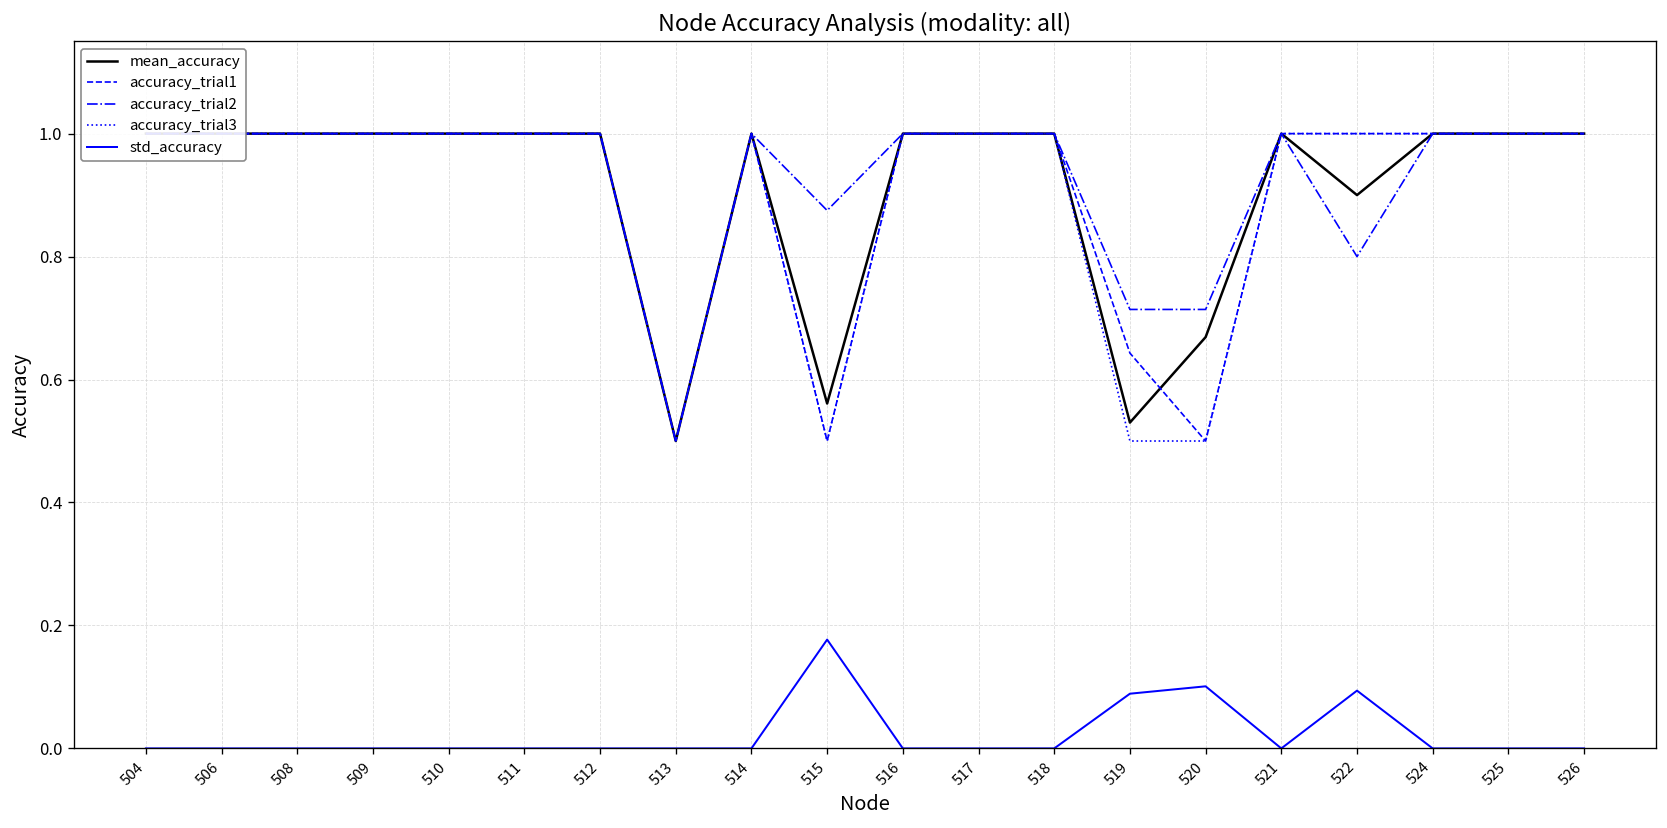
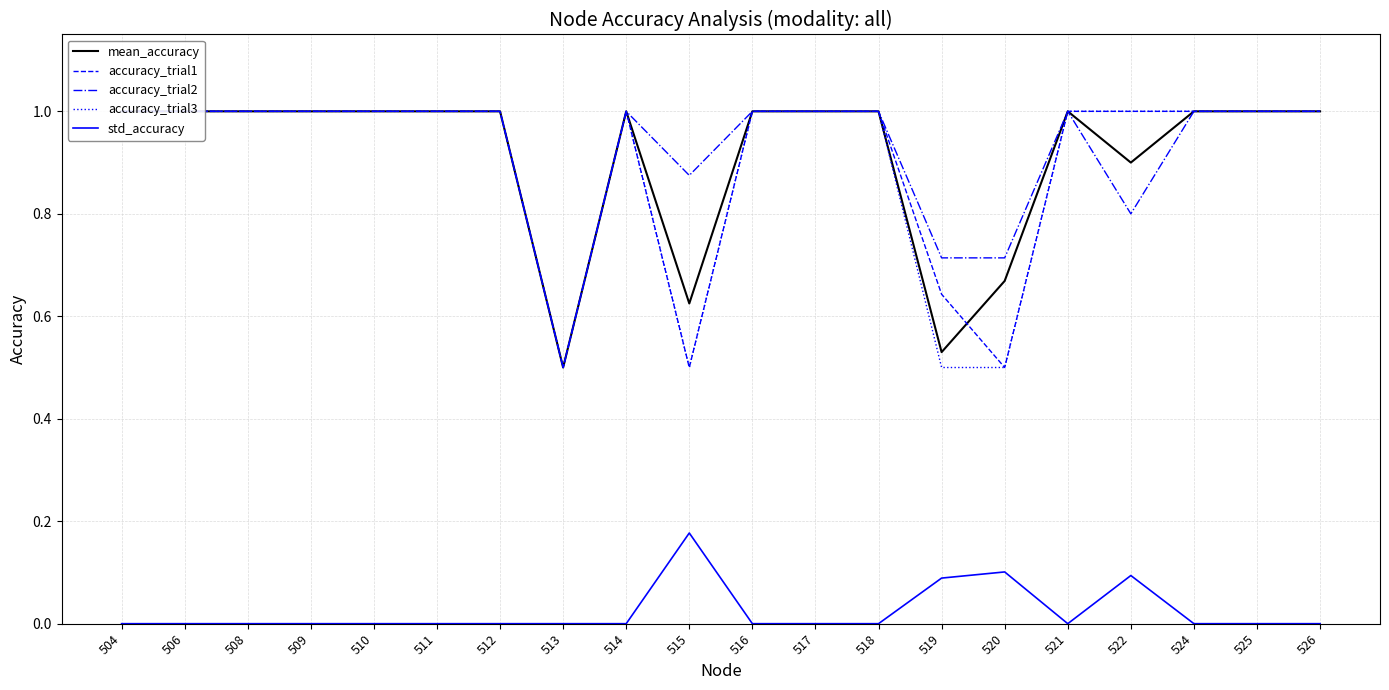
  {
    "mean_accuracy": {
-     "515": 0.56,
+     "515": 0.63,
      "519": 0.53,
      "520": 0.67,
      "522": 0.90
    }
  }
